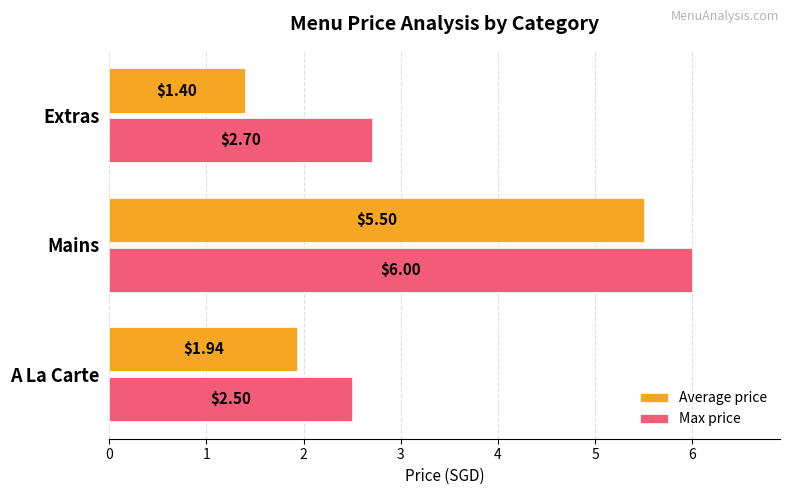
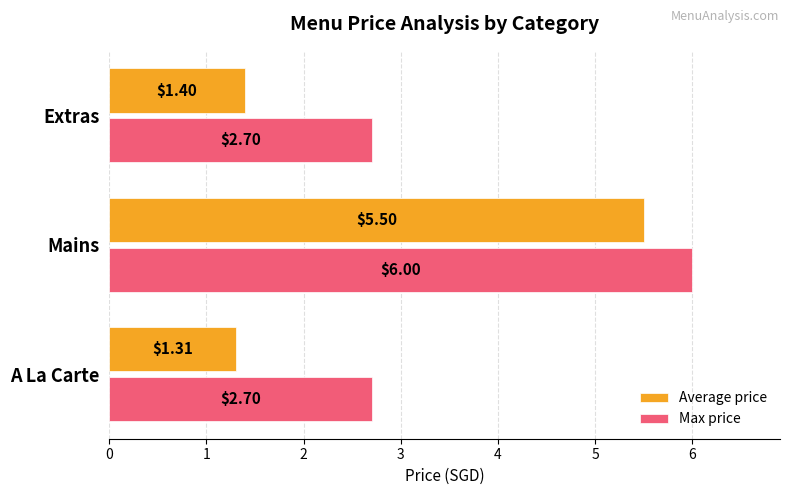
  {
    "Average price": {
      "Extras": "$1.40",
      "Mains": "$5.50",
-     "A La Carte": "$1.94"
+     "A La Carte": "$1.31"
    },
    "Max price": {
      "Extras": "$2.70",
      "Mains": "$6.00",
-     "A La Carte": "$2.50"
+     "A La Carte": "$2.70"
    }
  }
